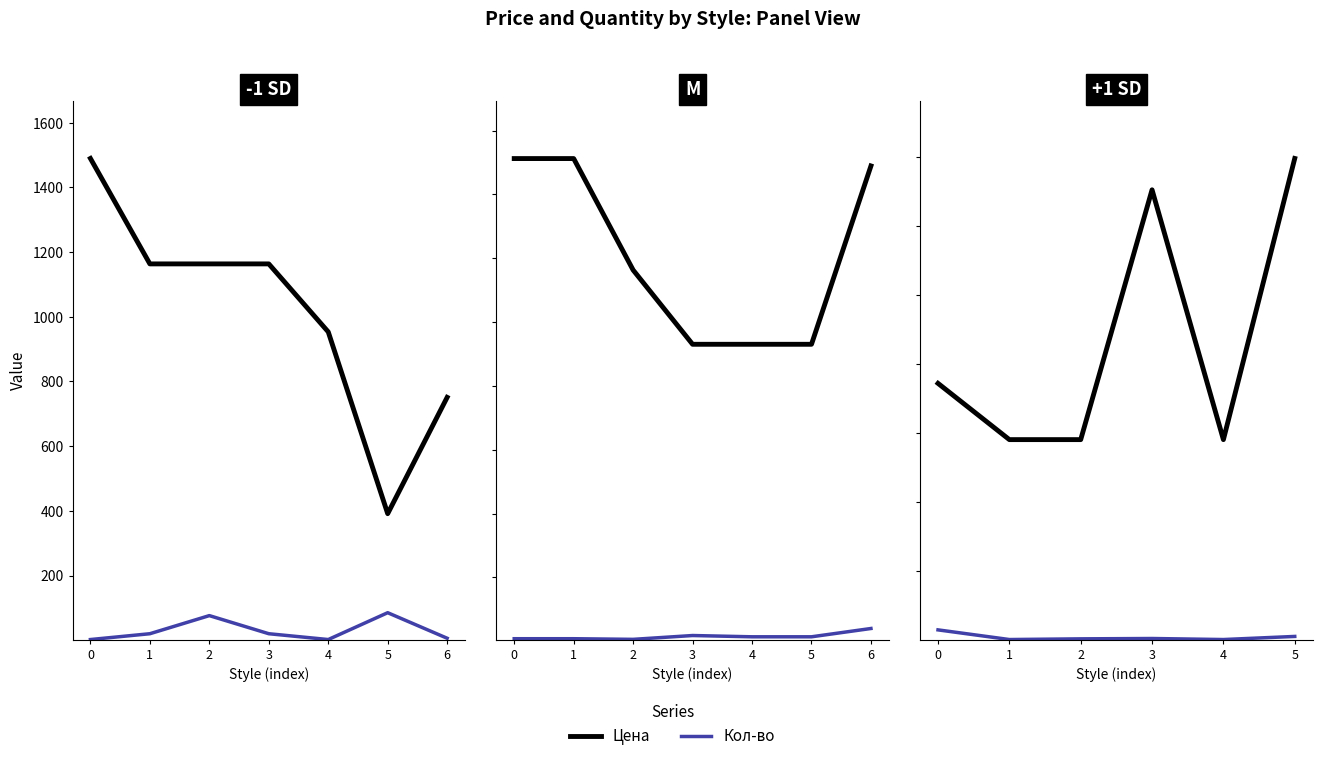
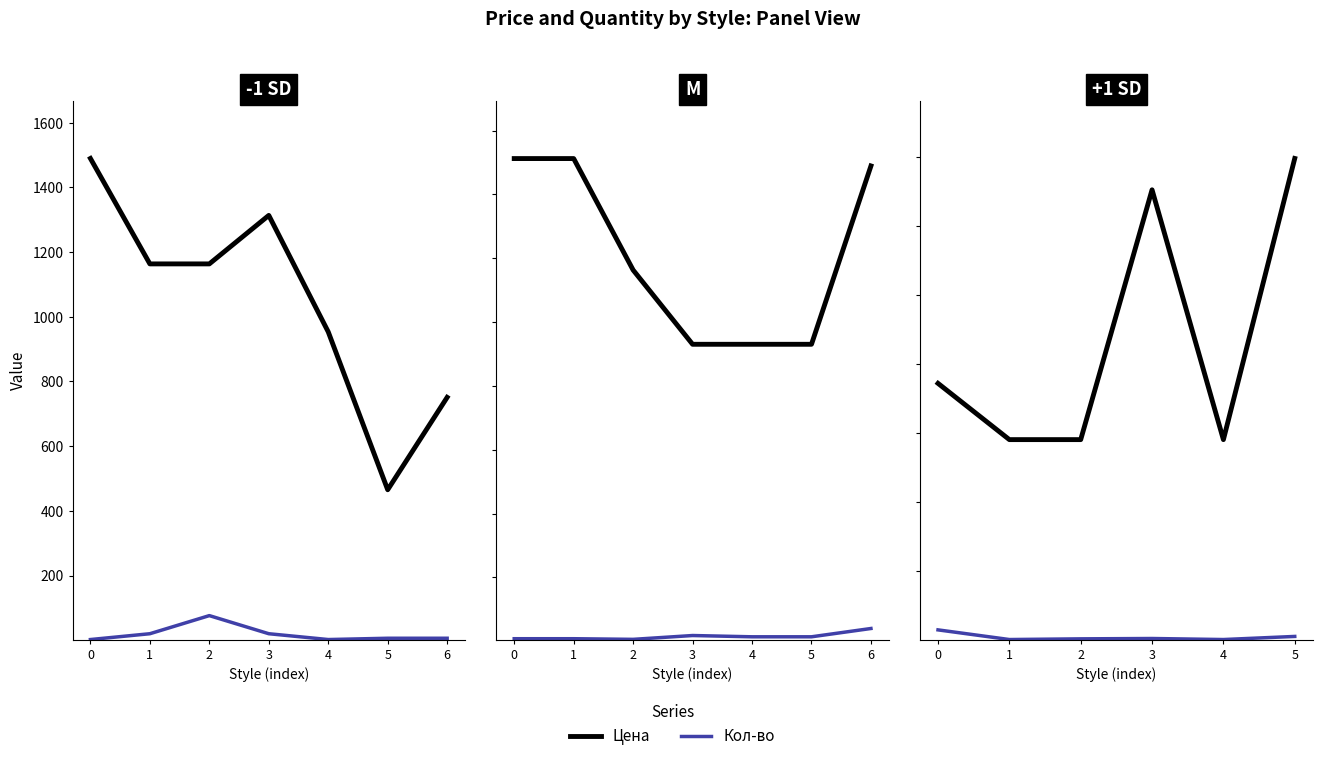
  {
    "-1 SD": {
      "Цена": {
        "0": 1490,
        "1": 1160,
        "2": 1160,
-       "3": 1160,
+       "3": 1310,
        "4": 950,
-       "5": 390,
+       "5": 470,
        "6": 750
      },
      "Кол-во": {
        "0": 0,
        "1": 20,
        "2": 80,
        "3": 20,
        "4": 0,
-       "5": 90,
+       "5": 10,
        "6": 10
      }
    }
  }
